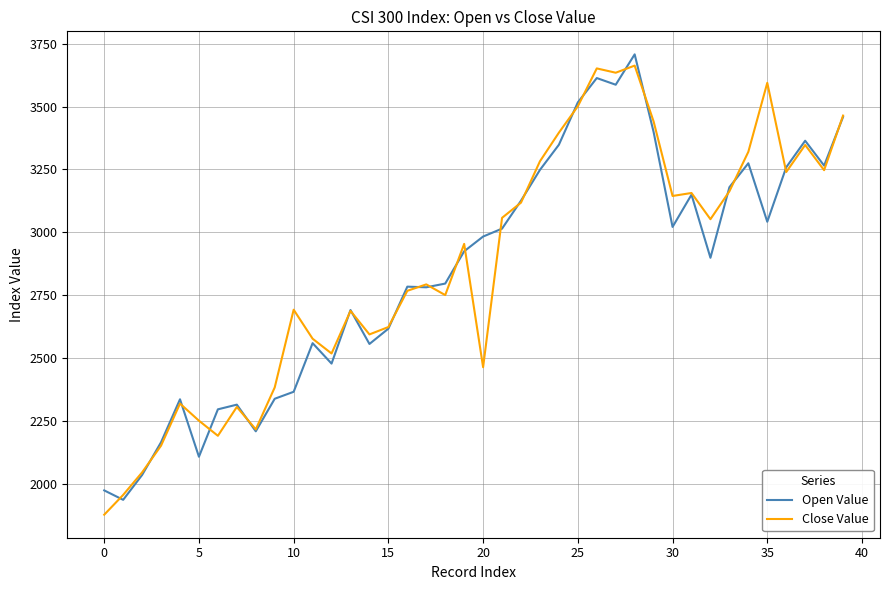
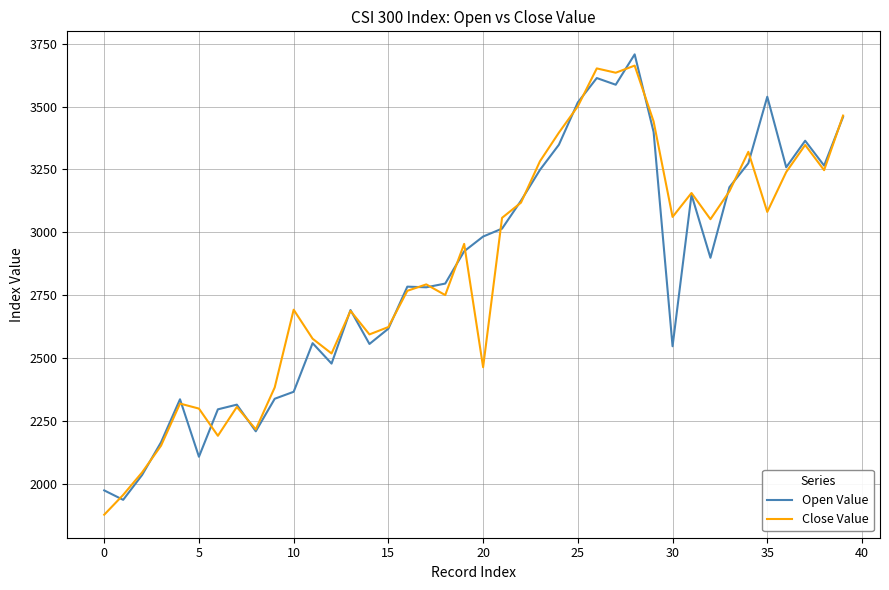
  {
    "Open Value": {
      "0": 1970,
      "5": 2110,
      "10": 2370,
      "20": 2980,
      "25": 3520,
-     "30": 3020,
-     "35": 3040
+     "30": 2550,
+     "35": 3540
    },
    "Close Value": {
      "0": 1880,
-     "5": 2250,
+     "5": 2300,
      "10": 2690,
      "20": 2460,
      "25": 3500,
-     "30": 3140,
-     "35": 3590
+     "30": 3060,
+     "35": 3080
    }
  }
